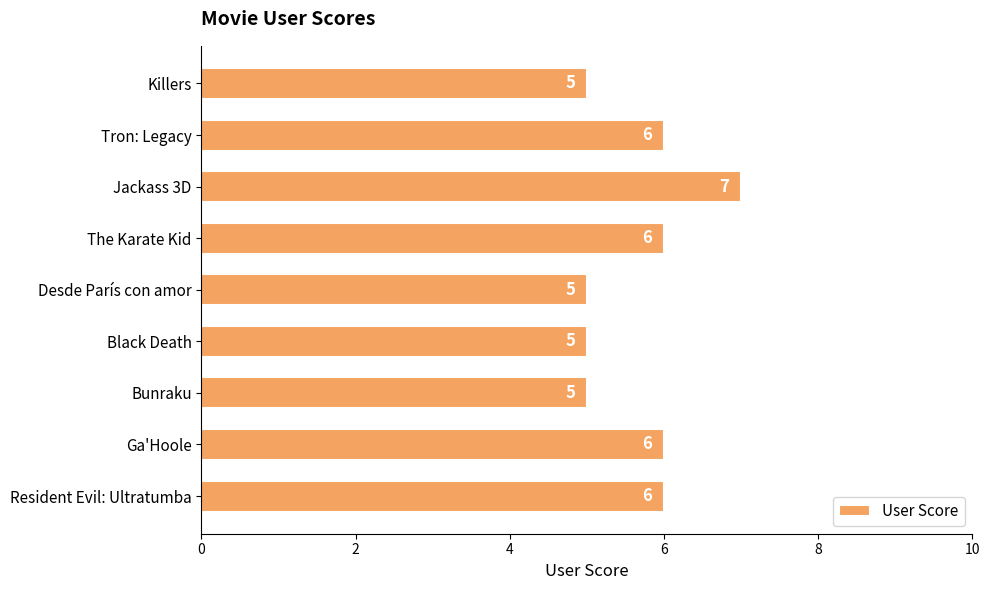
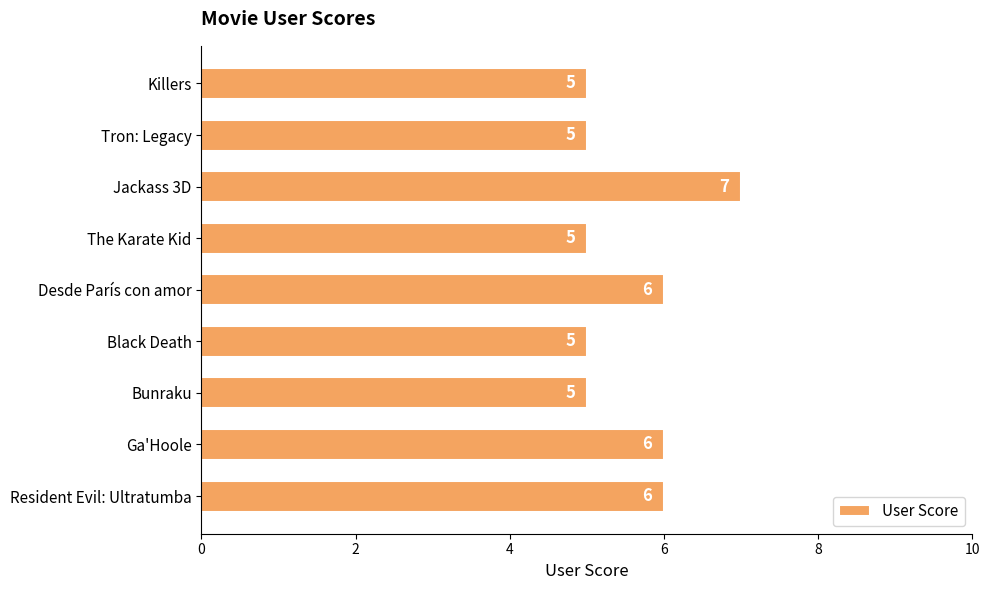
  {
    "Killers": 5,
-   "Tron: Legacy": 6,
+   "Tron: Legacy": 5,
    "Jackass 3D": 7,
-   "The Karate Kid": 6,
-   "Desde París con amor": 5,
+   "The Karate Kid": 5,
+   "Desde París con amor": 6,
    "Black Death": 5,
    "Bunraku": 5,
    "Ga'Hoole": 6,
    "Resident Evil: Ultratumba": 6
  }
